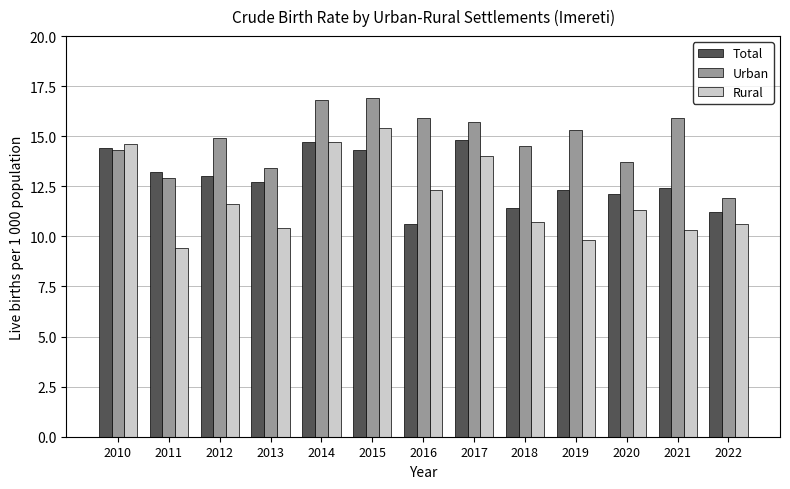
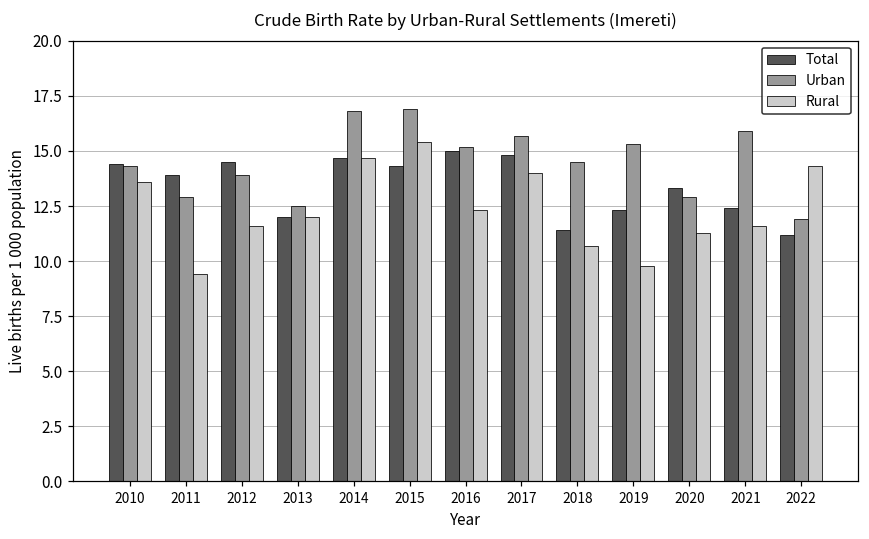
  {
    "Total": {
      "2010": 14.4,
-     "2011": 13.2,
-     "2012": 13.0,
-     "2013": 12.7,
+     "2011": 13.9,
+     "2012": 14.5,
+     "2013": 12.0,
      "2014": 14.7,
      "2015": 14.3,
-     "2016": 10.6,
+     "2016": 15.0,
      "2017": 14.8,
      "2018": 11.4,
      "2019": 12.3,
-     "2020": 12.1,
+     "2020": 13.3,
      "2021": 12.4,
      "2022": 11.2
    },
    "Urban": {
      "2010": 14.3,
      "2011": 12.9,
-     "2012": 14.9,
-     "2013": 13.4,
+     "2012": 13.9,
+     "2013": 12.5,
      "2014": 16.8,
      "2015": 16.9,
-     "2016": 15.9,
+     "2016": 15.2,
      "2017": 15.7,
      "2018": 14.5,
      "2019": 15.3,
-     "2020": 13.7,
+     "2020": 12.9,
      "2021": 15.9,
      "2022": 11.9
    },
    "Rural": {
-     "2010": 14.6,
+     "2010": 13.6,
      "2011": 9.4,
      "2012": 11.6,
-     "2013": 10.4,
+     "2013": 12.0,
      "2014": 14.7,
      "2015": 15.4,
      "2016": 12.3,
      "2017": 14.0,
      "2018": 10.7,
      "2019": 9.8,
      "2020": 11.3,
-     "2021": 10.3,
-     "2022": 10.6
+     "2021": 11.6,
+     "2022": 14.3
    }
  }
